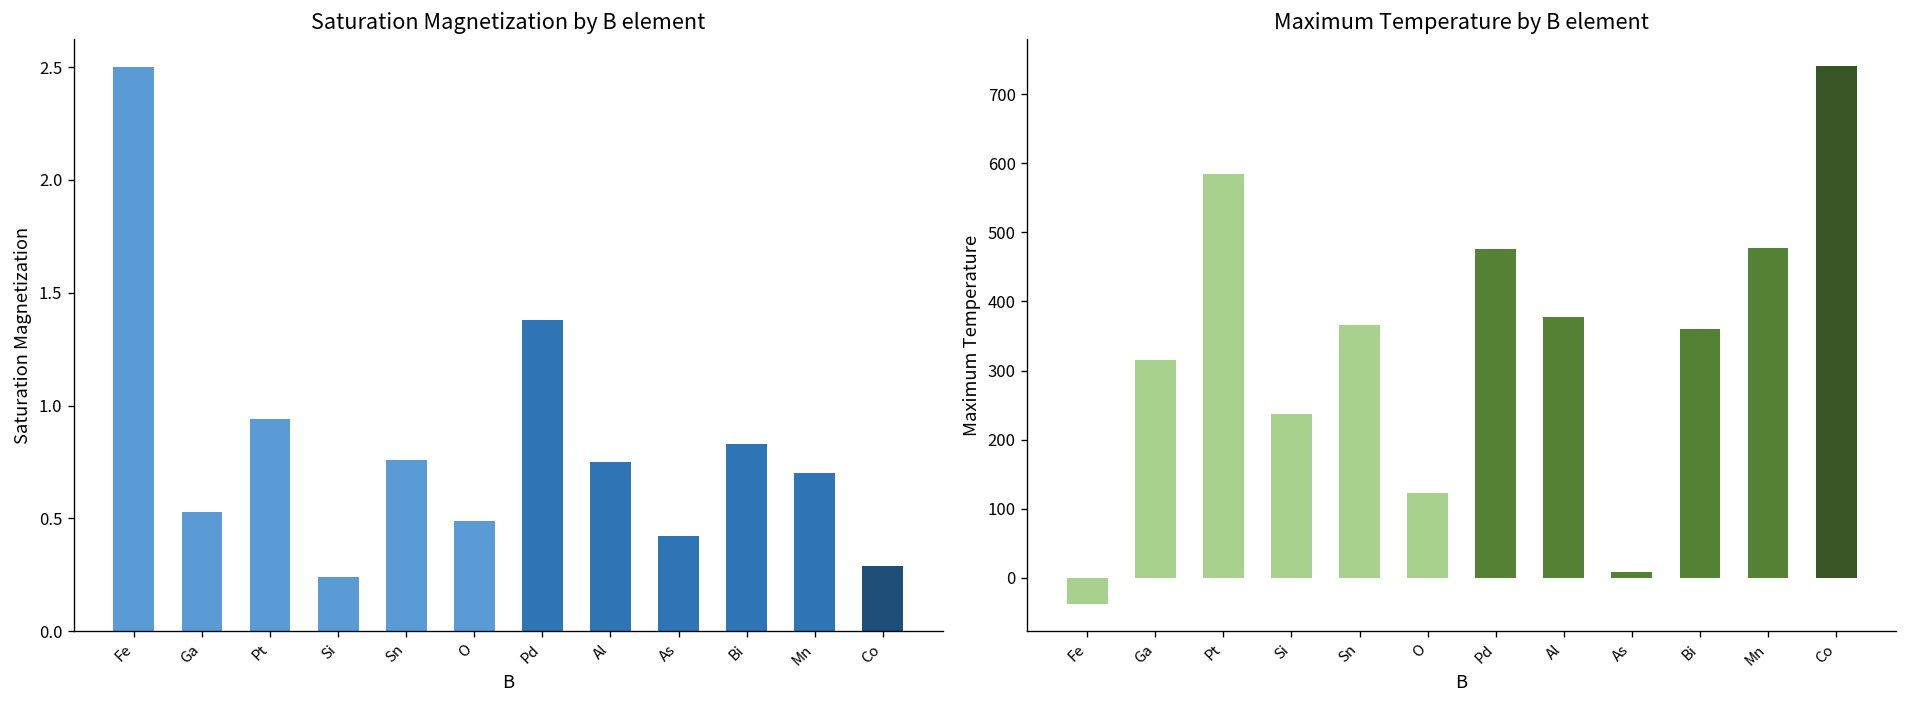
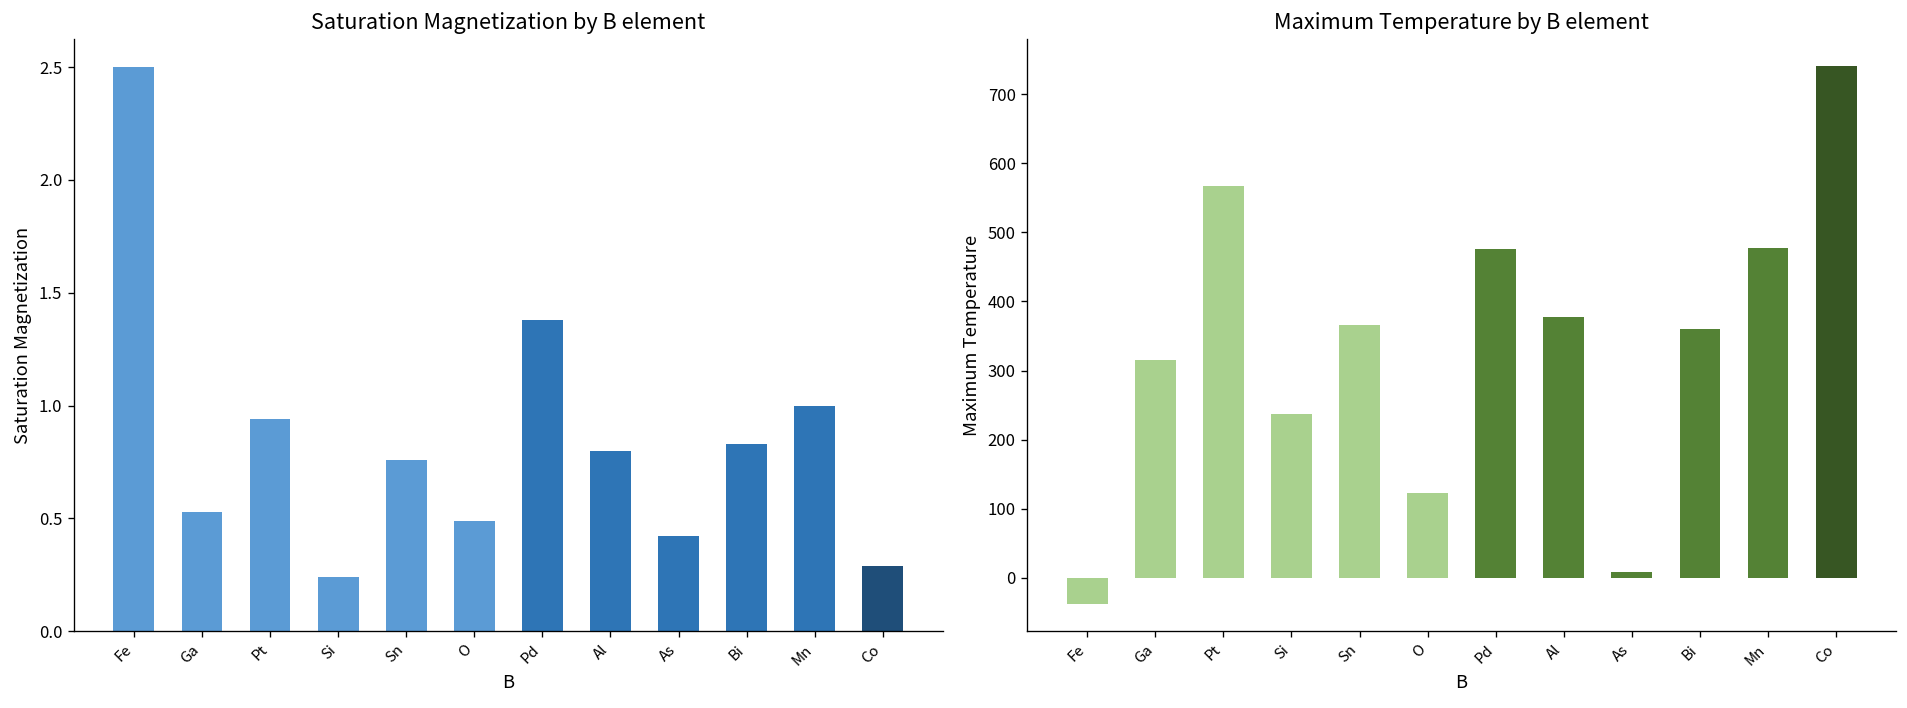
  {
    "Saturation Magnetization by B element": {
      "Fe": 2.50,
      "Ga": 0.53,
      "Pt": 0.94,
      "Si": 0.24,
      "Sn": 0.76,
      "O": 0.49,
      "Pd": 1.38,
-     "Al": 0.75,
+     "Al": 0.80,
      "As": 0.42,
      "Bi": 0.83,
-     "Mn": 0.7,
+     "Mn": 1.0,
      "Co": 0.29
    },
    "Maximum Temperature by B element": {
      "Fe": -40,
      "Ga": 320,
-     "Pt": 580,
+     "Pt": 570,
      "Si": 240,
      "Sn": 370,
      "O": 120,
      "Pd": 480,
      "Al": 380,
      "As": 10,
      "Bi": 360,
      "Mn": 480,
      "Co": 740
    }
  }
